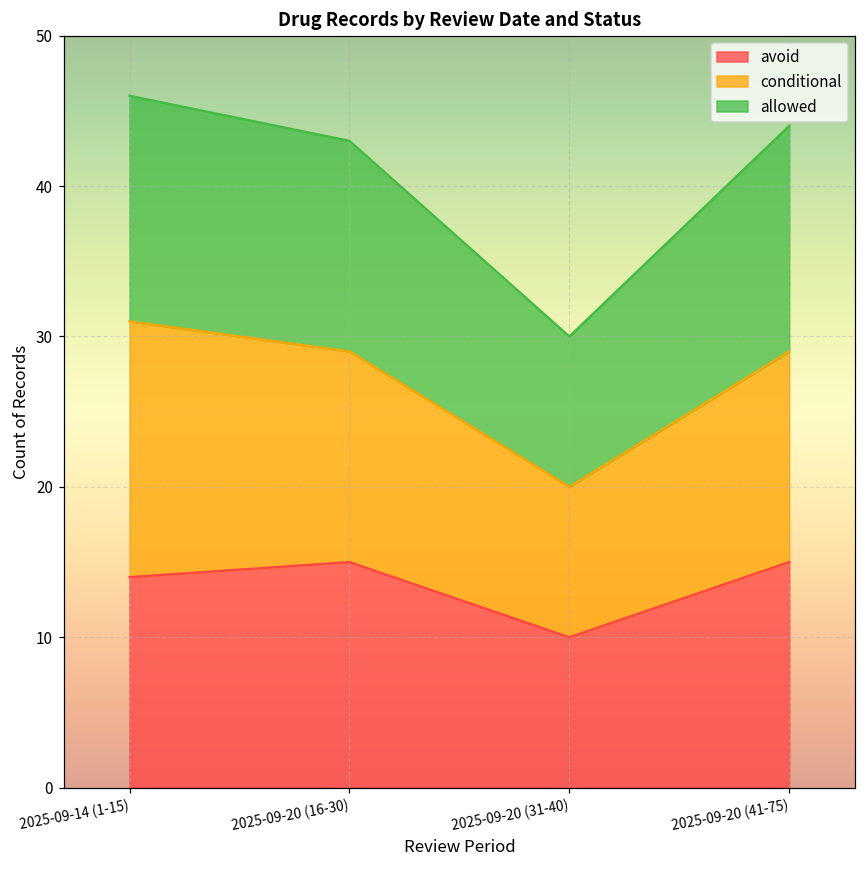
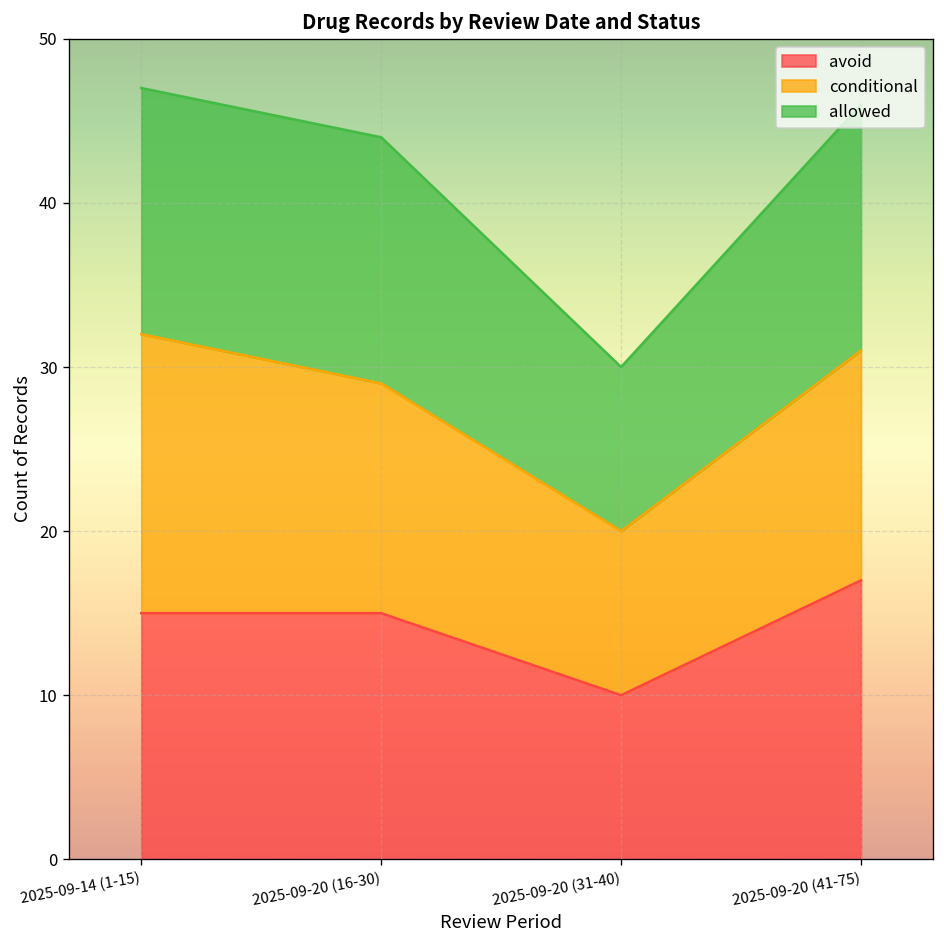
  {
    "avoid": {
-     "2025-09-14 (1-15)": 14,
+     "2025-09-14 (1-15)": 15,
      "2025-09-20 (16-30)": 15,
      "2025-09-20 (31-40)": 10,
-     "2025-09-20 (41-75)": 15
+     "2025-09-20 (41-75)": 17
    },
    "conditional": {
      "2025-09-14 (1-15)": 17,
      "2025-09-20 (16-30)": 14,
      "2025-09-20 (31-40)": 10,
      "2025-09-20 (41-75)": 14
    },
    "allowed": {
      "2025-09-14 (1-15)": 15,
-     "2025-09-20 (16-30)": 14,
+     "2025-09-20 (16-30)": 15,
      "2025-09-20 (31-40)": 10
    }
  }
